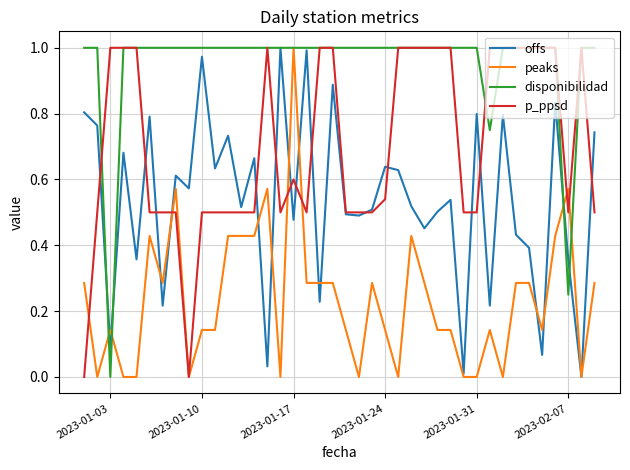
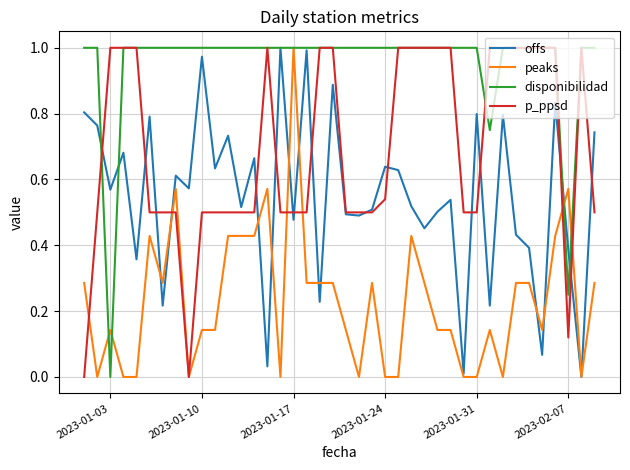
  {
    "offs": {
-     "2023-01-03": 0.09,
+     "2023-01-03": 0.57,
      "2023-01-10": 0.97,
      "2023-01-17": 0.48,
      "2023-01-24": 0.64,
      "2023-01-31": 0.80,
-     "2023-02-07": 0.35
+     "2023-02-07": 0.39
    },
    "peaks": {
      "2023-01-03": 0.14,
      "2023-01-10": 0.14,
-     "2023-01-24": 0.14,
+     "2023-01-24": 0.00,
      "2023-01-31": 0.00,
      "2023-02-07": 0.57
    },
    "disponibilidad": {
      "2023-01-03": 0.00,
      "2023-01-10": 1.00,
      "2023-01-24": 1.00,
      "2023-01-31": 1.00,
      "2023-02-07": 0.25
    },
    "p_ppsd": {
      "2023-01-03": 1.00,
      "2023-01-10": 0.50,
-     "2023-01-17": 0.60,
+     "2023-01-17": 0.50,
      "2023-01-24": 0.54,
      "2023-01-31": 0.50,
-     "2023-02-07": 0.50
+     "2023-02-07": 0.12
    }
  }
